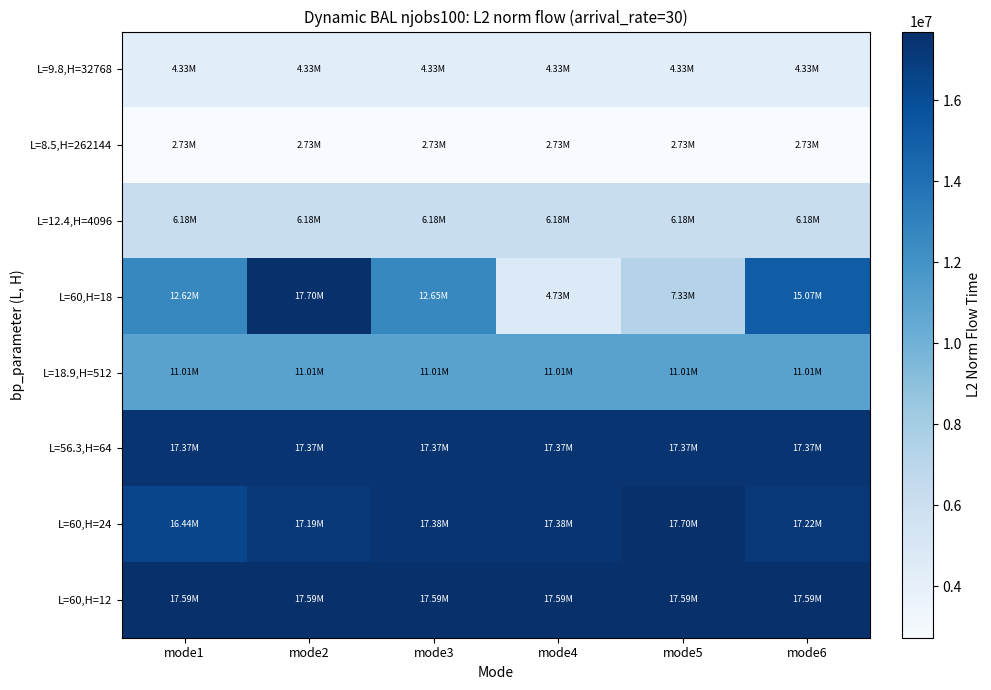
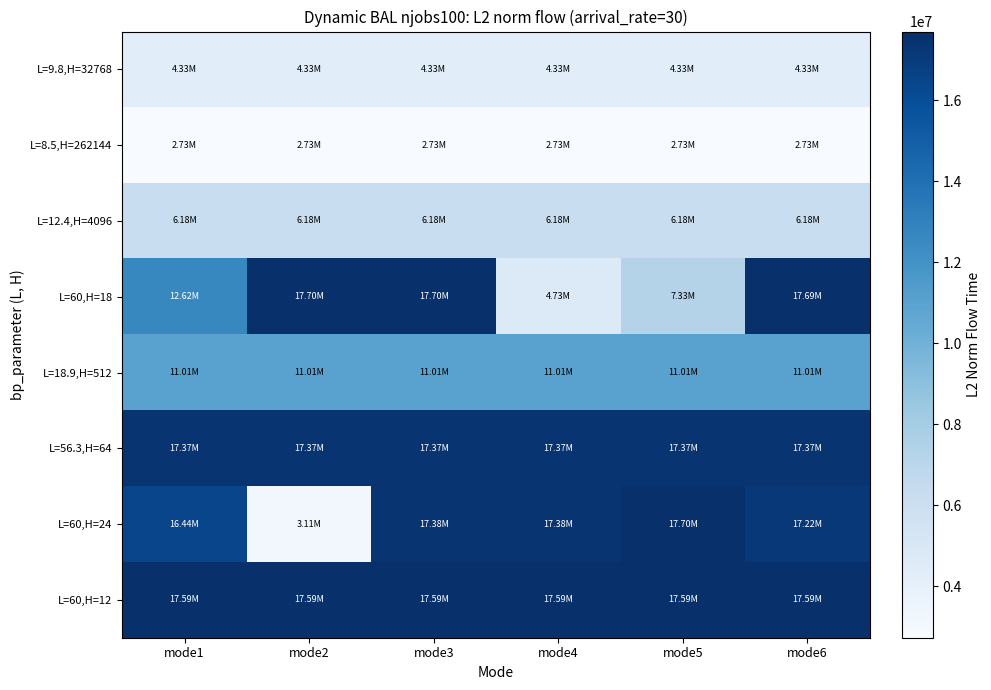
  {
    "L=9.8,H=32768": {
      "mode1": "4.33M",
      "mode2": "4.33M",
      "mode3": "4.33M",
      "mode4": "4.33M",
      "mode5": "4.33M",
      "mode6": "4.33M"
    },
    "L=8.5,H=262144": {
      "mode1": "2.73M",
      "mode2": "2.73M",
      "mode3": "2.73M",
      "mode4": "2.73M",
      "mode5": "2.73M",
      "mode6": "2.73M"
    },
    "L=12.4,H=4096": {
      "mode1": "6.18M",
      "mode2": "6.18M",
      "mode3": "6.18M",
      "mode4": "6.18M",
      "mode5": "6.18M",
      "mode6": "6.18M"
    },
    "L=60,H=18": {
      "mode1": "12.62M",
      "mode2": "17.70M",
-     "mode3": "12.65M",
+     "mode3": "17.70M",
      "mode4": "4.73M",
      "mode5": "7.33M",
-     "mode6": "15.07M"
+     "mode6": "17.69M"
    },
    "L=18.9,H=512": {
      "mode1": "11.01M",
      "mode2": "11.01M",
      "mode3": "11.01M",
      "mode4": "11.01M",
      "mode5": "11.01M",
      "mode6": "11.01M"
    },
    "L=56.3,H=64": {
      "mode1": "17.37M",
      "mode2": "17.37M",
      "mode3": "17.37M",
      "mode4": "17.37M",
      "mode5": "17.37M",
      "mode6": "17.37M"
    },
    "L=60,H=24": {
      "mode1": "16.44M",
-     "mode2": "17.19M",
+     "mode2": "3.11M",
      "mode3": "17.38M",
      "mode4": "17.38M",
      "mode5": "17.70M",
      "mode6": "17.22M"
    },
    "L=60,H=12": {
      "mode1": "17.59M",
      "mode2": "17.59M",
      "mode3": "17.59M",
      "mode4": "17.59M",
      "mode5": "17.59M",
      "mode6": "17.59M"
    }
  }
